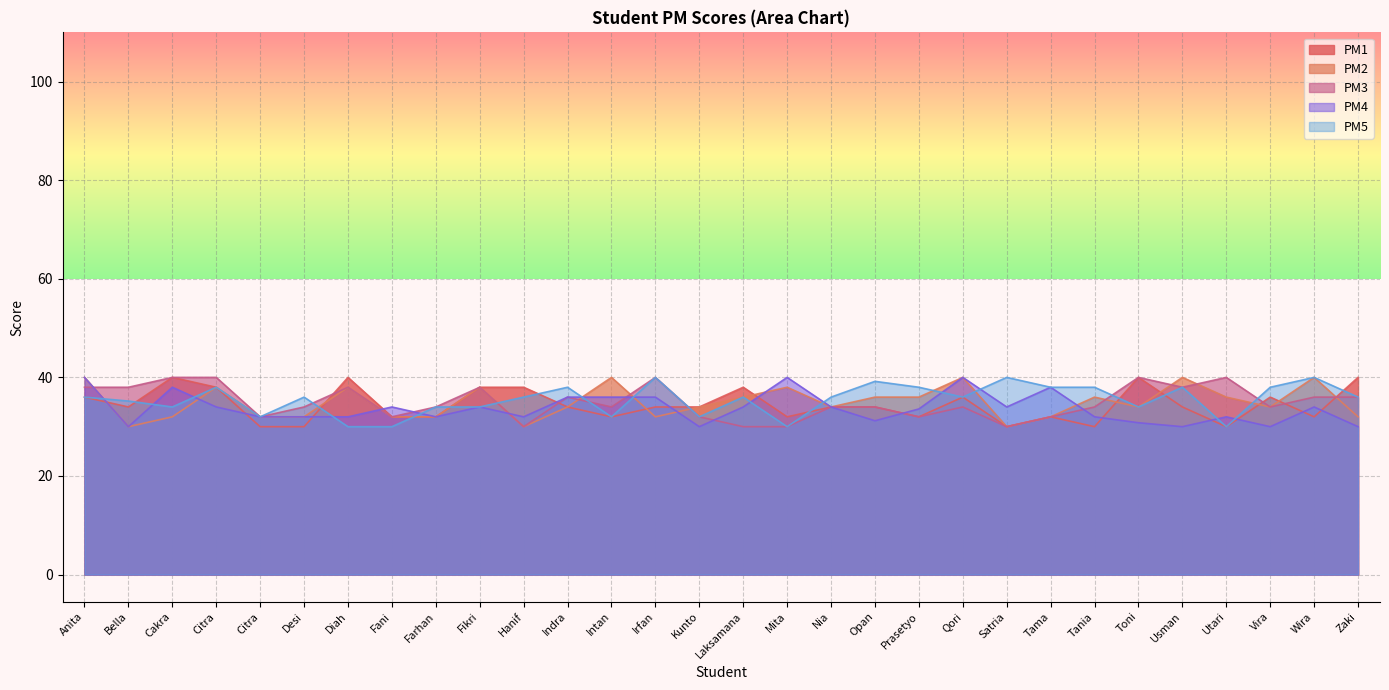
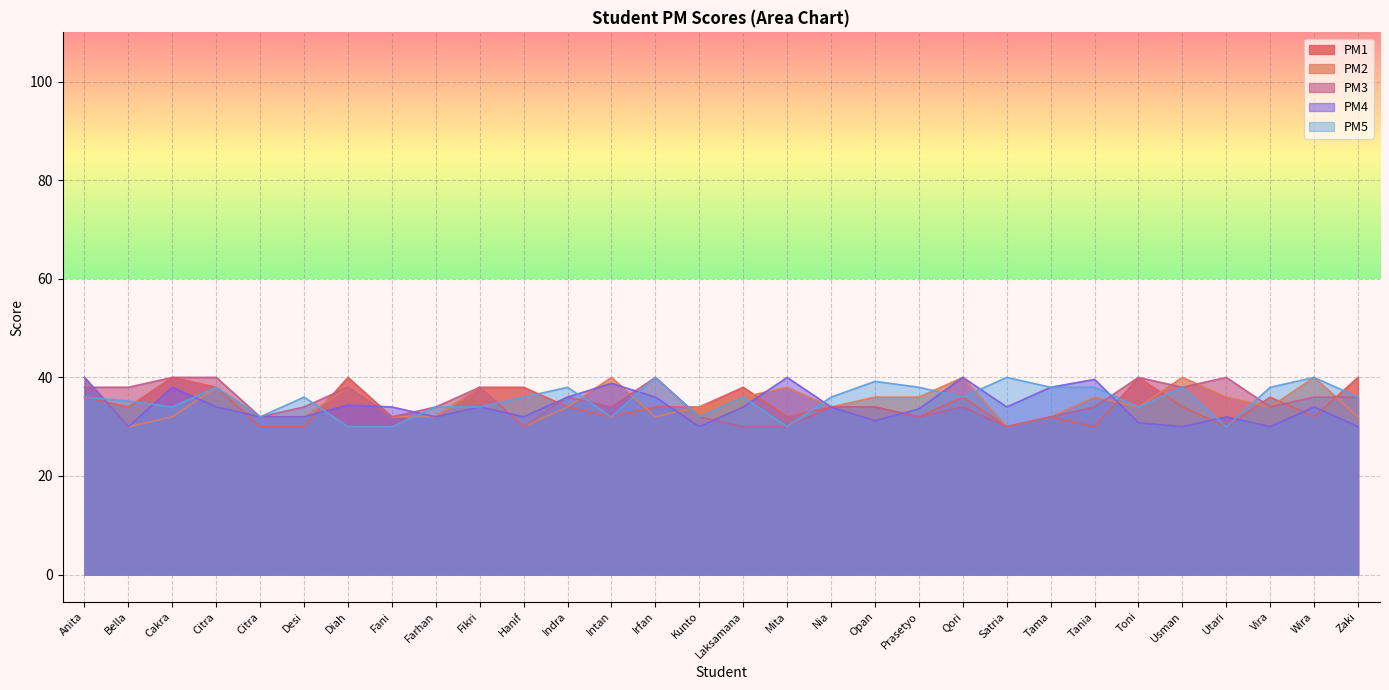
  {
    "PM4": {
      "Cakra": 38,
-     "Diah": 32,
+     "Diah": 34,
      "Fani": 34,
      "Hanif": 32,
-     "Intan": 36,
+     "Intan": 39,
      "Irfan": 36,
      "Kunto": 30,
      "Laksamana": 34,
      "Mita": 40,
      "Opan": 31,
      "Prasetyo": 34,
      "Satria": 34,
-     "Tania": 32,
+     "Tania": 40,
      "Toni": 31,
      "Usman": 30,
      "Utari": 32,
      "Vira": 30,
      "Wira": 34,
      "Zaki": 30
    },
    "PM5": {
      "Bella": 35,
      "Cakra": 34,
      "Desi": 36,
      "Diah": 30,
      "Fani": 30,
      "Hanif": 36,
      "Indra": 38,
      "Nia": 36,
      "Opan": 39,
      "Prasetyo": 38,
      "Satria": 40,
      "Tania": 38,
      "Vira": 38
    }
  }
